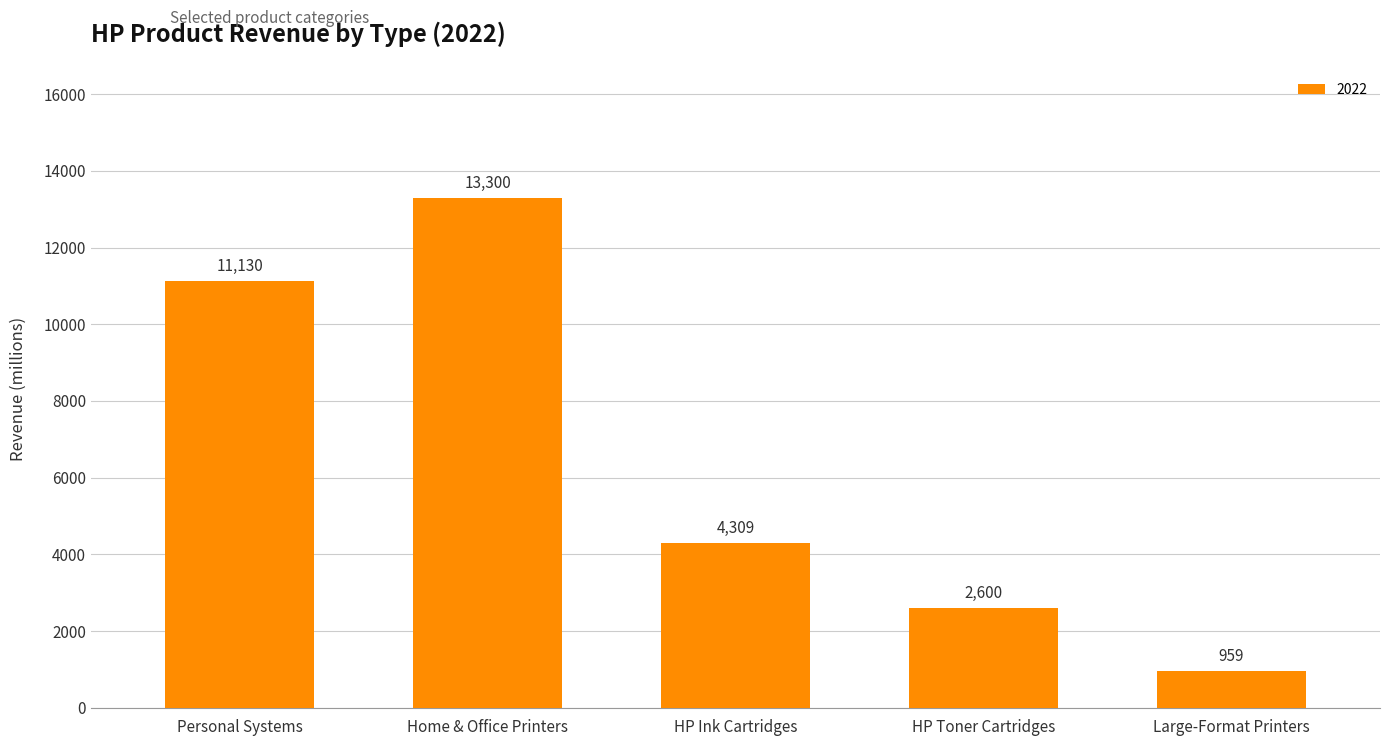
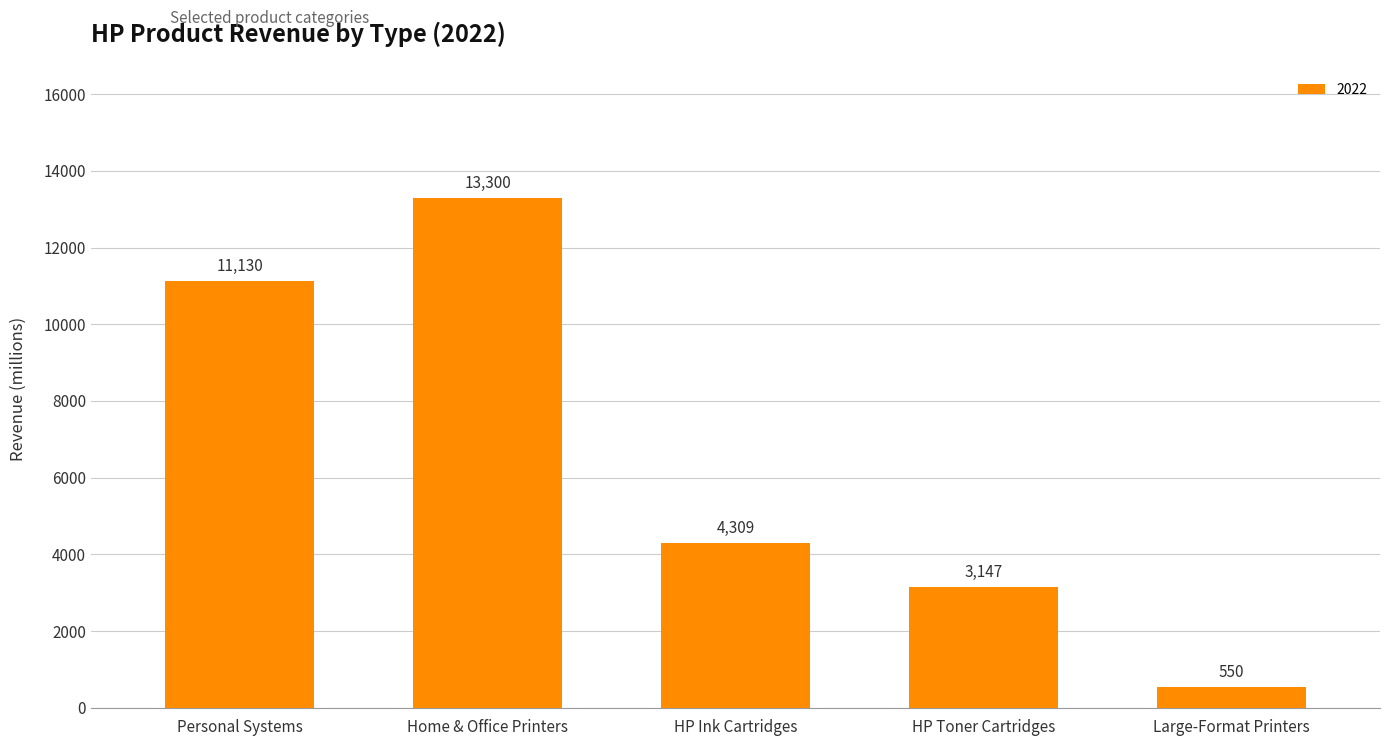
  {
    "Personal Systems": "11,130",
    "Home & Office Printers": "13,300",
    "HP Ink Cartridges": "4,309",
-   "HP Toner Cartridges": "2,600",
-   "Large-Format Printers": "959"
+   "HP Toner Cartridges": "3,147",
+   "Large-Format Printers": "550"
  }
